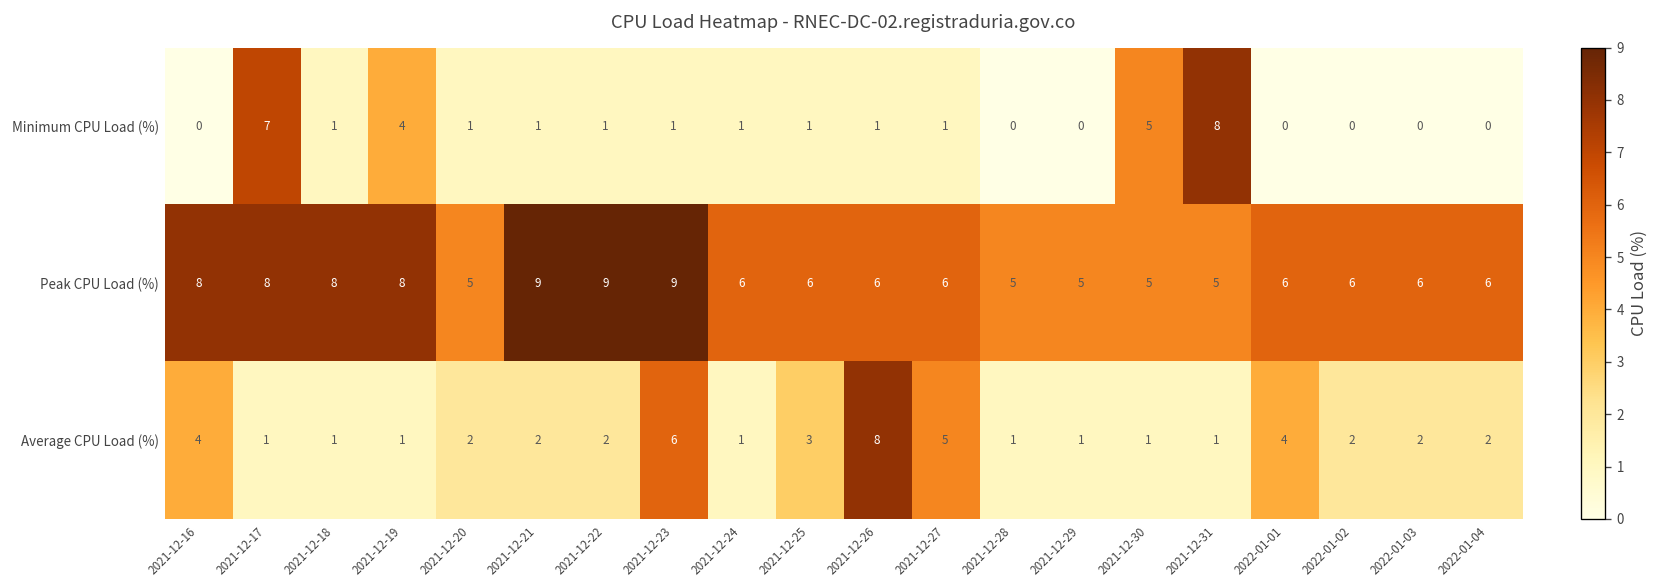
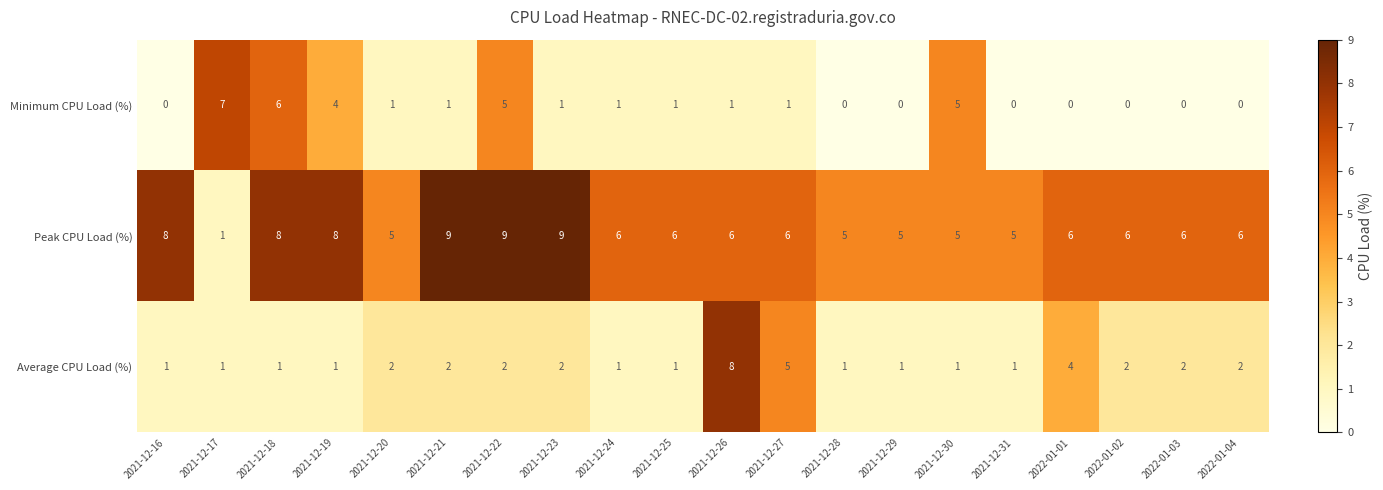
  {
    "Minimum CPU Load (%)": {
      "2021-12-16": 0,
      "2021-12-17": 7,
-     "2021-12-18": 1,
+     "2021-12-18": 6,
      "2021-12-19": 4,
      "2021-12-20": 1,
      "2021-12-21": 1,
-     "2021-12-22": 1,
+     "2021-12-22": 5,
      "2021-12-23": 1,
      "2021-12-24": 1,
      "2021-12-25": 1,
      "2021-12-26": 1,
      "2021-12-27": 1,
      "2021-12-28": 0,
      "2021-12-29": 0,
      "2021-12-30": 5,
-     "2021-12-31": 8,
+     "2021-12-31": 0,
      "2022-01-01": 0,
      "2022-01-02": 0,
      "2022-01-03": 0,
      "2022-01-04": 0
    },
    "Peak CPU Load (%)": {
      "2021-12-16": 8,
-     "2021-12-17": 8,
+     "2021-12-17": 1,
      "2021-12-18": 8,
      "2021-12-19": 8,
      "2021-12-20": 5,
      "2021-12-21": 9,
      "2021-12-22": 9,
      "2021-12-23": 9,
      "2021-12-24": 6,
      "2021-12-25": 6,
      "2021-12-26": 6,
      "2021-12-27": 6,
      "2021-12-28": 5,
      "2021-12-29": 5,
      "2021-12-30": 5,
      "2021-12-31": 5,
      "2022-01-01": 6,
      "2022-01-02": 6,
      "2022-01-03": 6,
      "2022-01-04": 6
    },
    "Average CPU Load (%)": {
-     "2021-12-16": 4,
+     "2021-12-16": 1,
      "2021-12-17": 1,
      "2021-12-18": 1,
      "2021-12-19": 1,
      "2021-12-20": 2,
      "2021-12-21": 2,
      "2021-12-22": 2,
-     "2021-12-23": 6,
+     "2021-12-23": 2,
      "2021-12-24": 1,
-     "2021-12-25": 3,
+     "2021-12-25": 1,
      "2021-12-26": 8,
      "2021-12-27": 5,
      "2021-12-28": 1,
      "2021-12-29": 1,
      "2021-12-30": 1,
      "2021-12-31": 1,
      "2022-01-01": 4,
      "2022-01-02": 2,
      "2022-01-03": 2,
      "2022-01-04": 2
    }
  }
